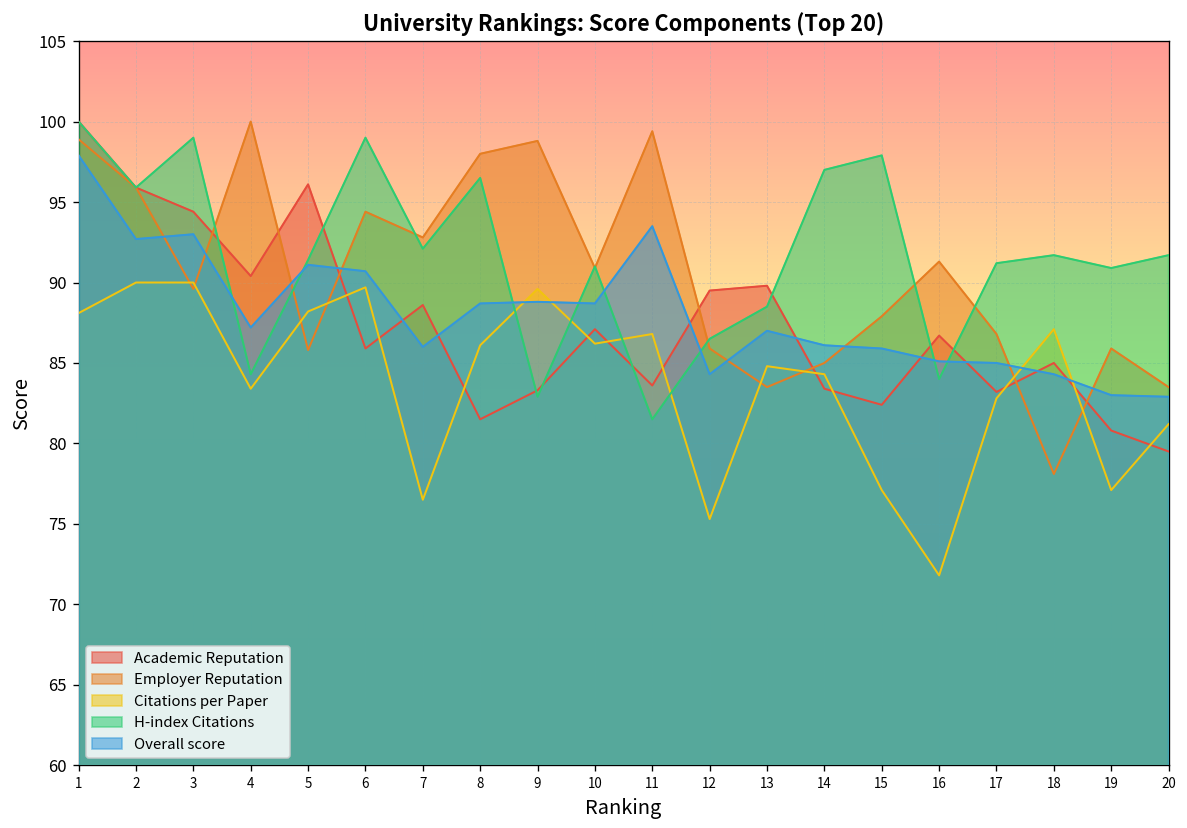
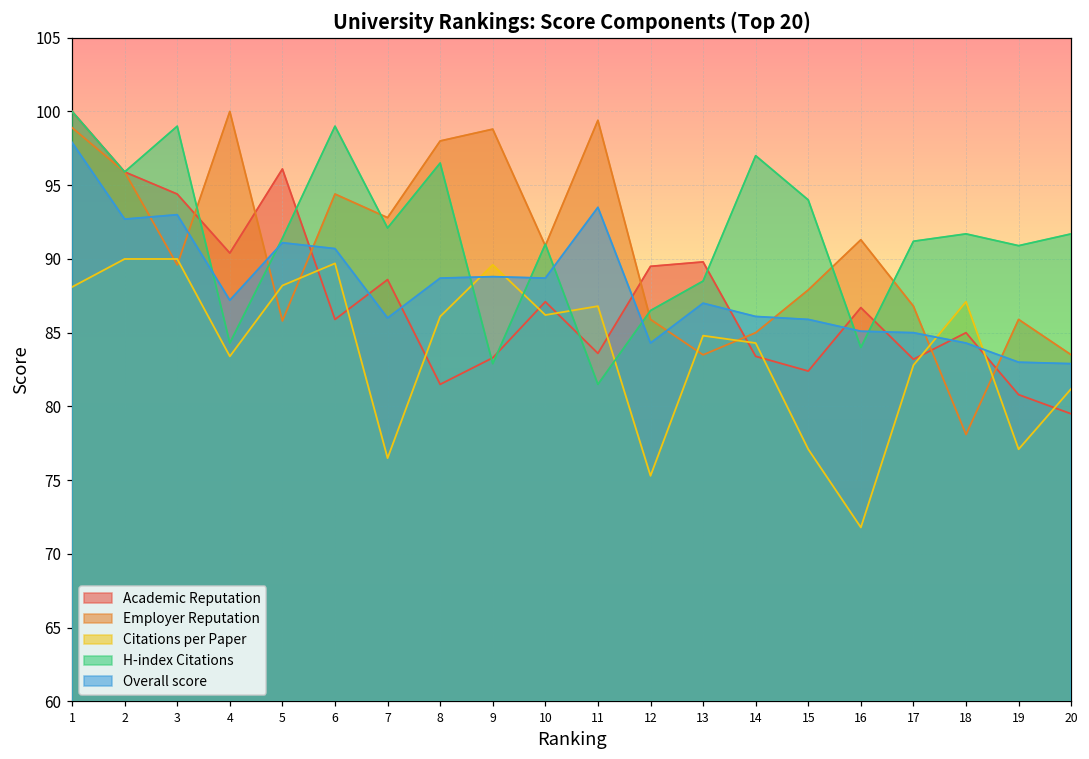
  {
    "Citations per Paper": {
      "1": 88.1,
      "2": 90.0,
      "3": 90.0,
      "4": 83.4,
      "5": 88.2,
      "6": 89.7,
      "7": 76.5,
      "8": 86.1,
      "9": 89.6,
      "10": 86.2,
      "11": 86.8,
      "12": 75.3,
      "13": 84.8,
      "14": 84.3,
      "15": 77.1,
      "16": 71.8,
      "17": 82.8,
      "18": 87.1,
      "19": 77.1,
      "20": 81.2
    },
    "H-index Citations": {
      "3": 99.0,
      "4": 84.3,
      "5": 91.4,
      "6": 99.0,
      "7": 92.1,
      "8": 96.5,
      "9": 82.9,
      "11": 81.5,
      "12": 86.5,
      "13": 88.5,
      "14": 97.0,
-     "15": 97.9,
+     "15": 94.0,
      "16": 84.0,
      "17": 91.2,
      "18": 91.7,
      "19": 90.9,
      "20": 91.7
    },
    "Overall score": {
      "1": 97.9,
      "2": 92.7,
      "3": 93.0,
      "4": 87.2,
      "5": 91.1,
      "6": 90.7,
      "7": 86.0,
      "8": 88.7,
      "9": 88.8,
      "10": 88.7,
      "11": 93.5,
      "12": 84.3,
      "13": 87.0,
      "14": 86.1,
      "15": 85.9,
      "16": 85.1,
      "17": 85.0,
      "18": 84.3,
      "19": 83.0,
      "20": 82.9
    }
  }
